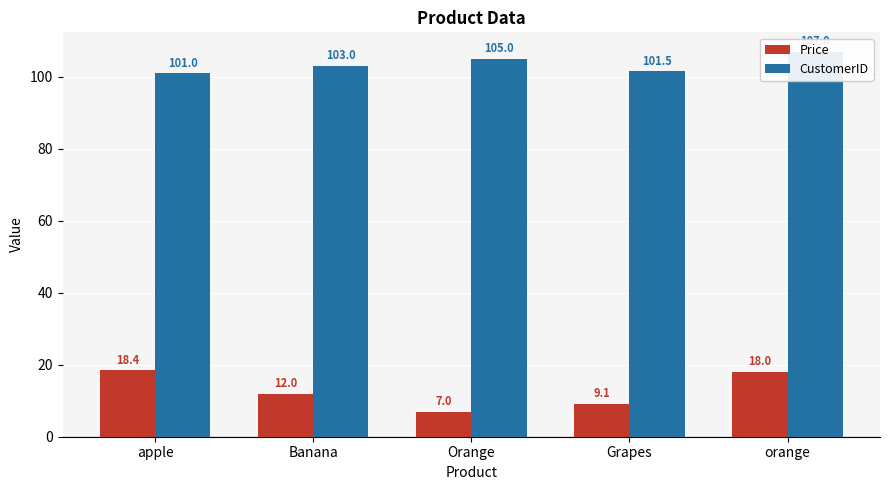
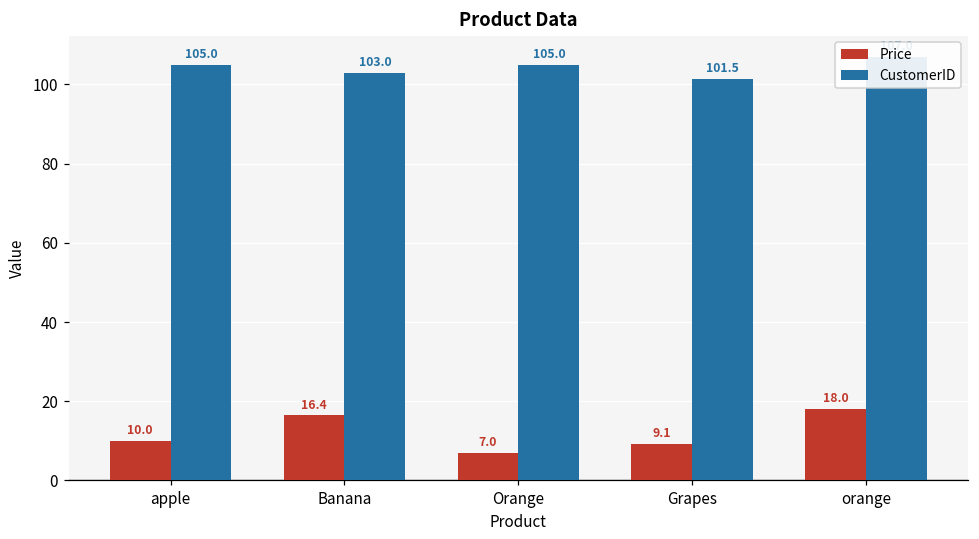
  {
    "Price": {
-     "apple": 18.4,
-     "Banana": 12.0,
+     "apple": 10.0,
+     "Banana": 16.4,
      "Orange": 7.0,
      "Grapes": 9.1,
      "orange": 18.0
    },
    "CustomerID": {
-     "apple": 101.0,
+     "apple": 105.0,
      "Banana": 103.0,
      "Orange": 105.0,
      "Grapes": 101.5
    }
  }
